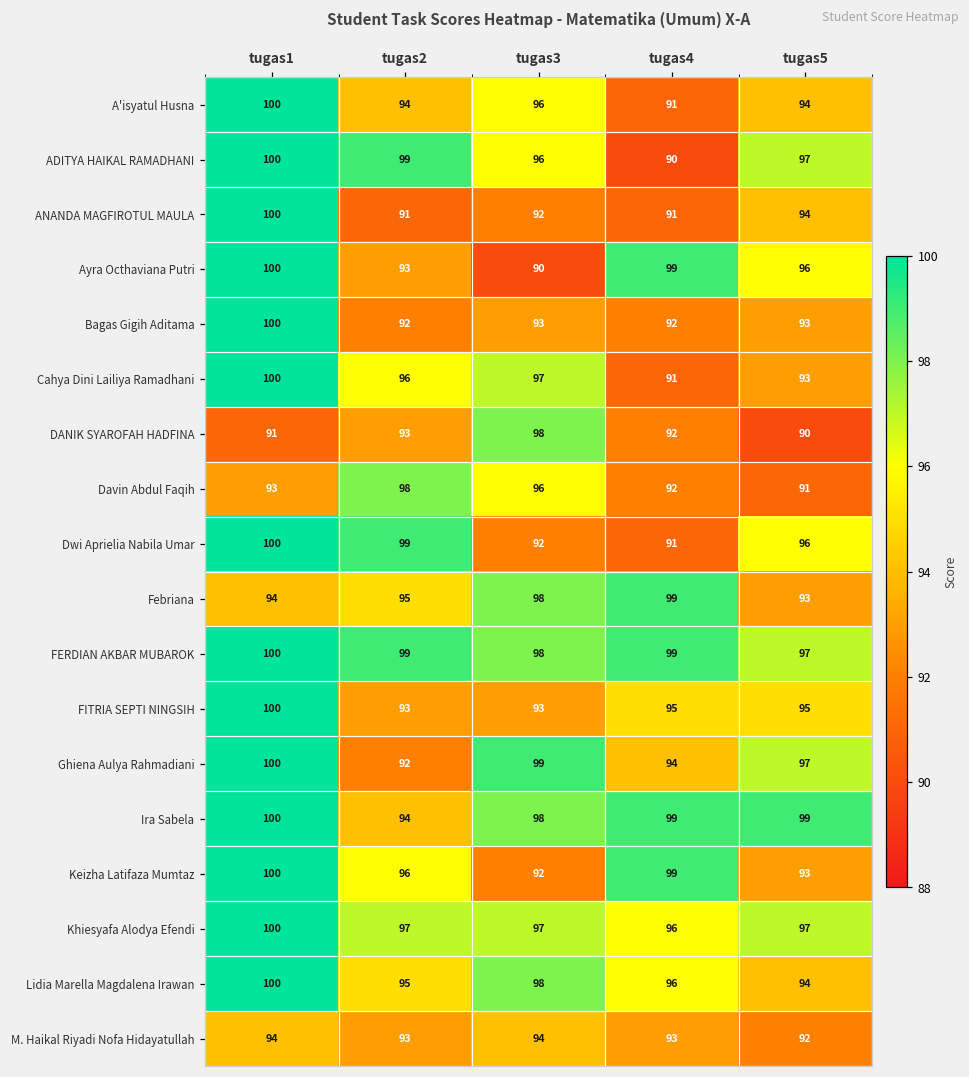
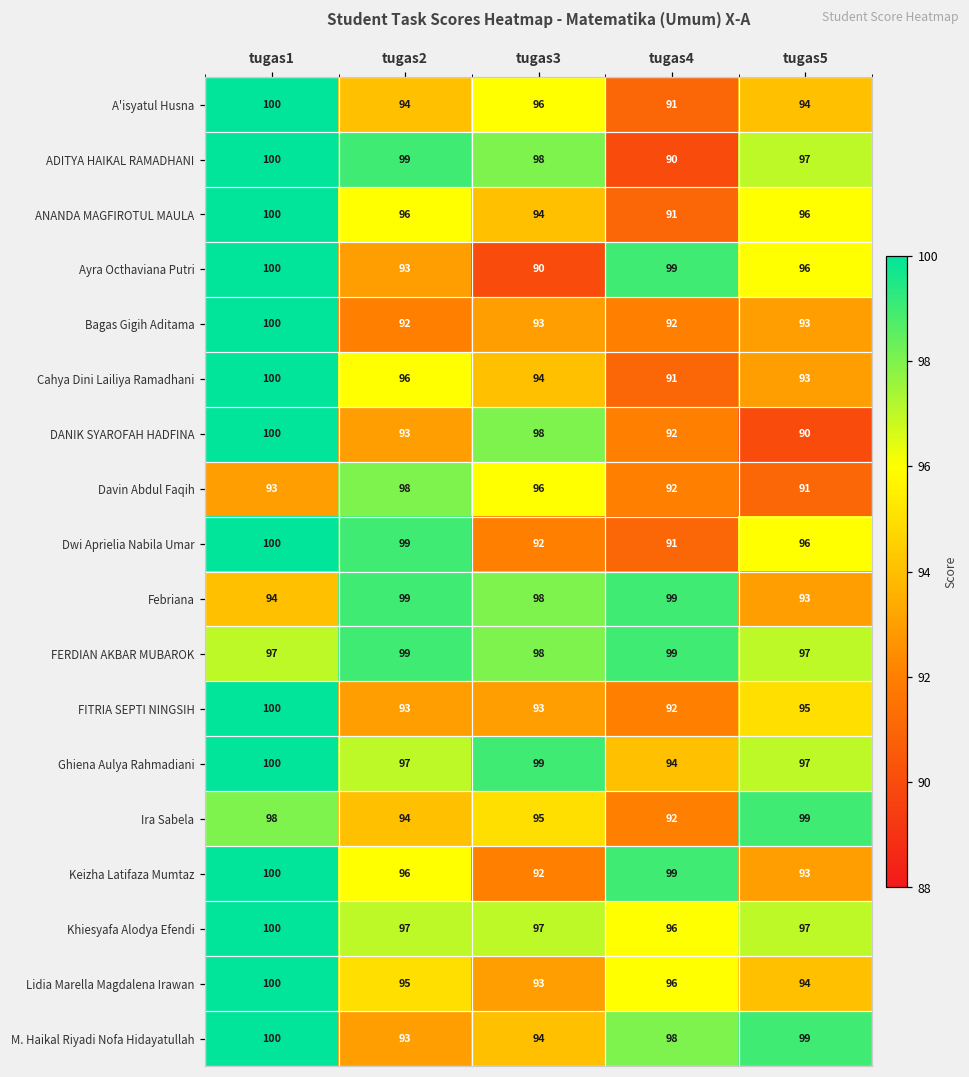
  {
    "A'isyatul Husna": {
      "tugas1": 100,
      "tugas2": 94,
      "tugas3": 96,
      "tugas4": 91,
      "tugas5": 94
    },
    "ADITYA HAIKAL RAMADHANI": {
      "tugas1": 100,
      "tugas2": 99,
-     "tugas3": 96,
+     "tugas3": 98,
      "tugas4": 90,
      "tugas5": 97
    },
    "ANANDA MAGFIROTUL MAULA": {
      "tugas1": 100,
-     "tugas2": 91,
-     "tugas3": 92,
+     "tugas2": 96,
+     "tugas3": 94,
      "tugas4": 91,
-     "tugas5": 94
+     "tugas5": 96
    },
    "Ayra Octhaviana Putri": {
      "tugas1": 100,
      "tugas2": 93,
      "tugas3": 90,
      "tugas4": 99,
      "tugas5": 96
    },
    "Bagas Gigih Aditama": {
      "tugas1": 100,
      "tugas2": 92,
      "tugas3": 93,
      "tugas4": 92,
      "tugas5": 93
    },
    "Cahya Dini Lailiya Ramadhani": {
      "tugas1": 100,
      "tugas2": 96,
-     "tugas3": 97,
+     "tugas3": 94,
      "tugas4": 91,
      "tugas5": 93
    },
    "DANIK SYAROFAH HADFINA": {
-     "tugas1": 91,
+     "tugas1": 100,
      "tugas2": 93,
      "tugas3": 98,
      "tugas4": 92,
      "tugas5": 90
    },
    "Davin Abdul Faqih": {
      "tugas1": 93,
      "tugas2": 98,
      "tugas3": 96,
      "tugas4": 92,
      "tugas5": 91
    },
    "Dwi Aprielia Nabila Umar": {
      "tugas1": 100,
      "tugas2": 99,
      "tugas3": 92,
      "tugas4": 91,
      "tugas5": 96
    },
    "Febriana": {
      "tugas1": 94,
-     "tugas2": 95,
+     "tugas2": 99,
      "tugas3": 98,
      "tugas4": 99,
      "tugas5": 93
    },
    "FERDIAN AKBAR MUBAROK": {
-     "tugas1": 100,
+     "tugas1": 97,
      "tugas2": 99,
      "tugas3": 98,
      "tugas4": 99,
      "tugas5": 97
    },
    "FITRIA SEPTI NINGSIH": {
      "tugas1": 100,
      "tugas2": 93,
      "tugas3": 93,
-     "tugas4": 95,
+     "tugas4": 92,
      "tugas5": 95
    },
    "Ghiena Aulya Rahmadiani": {
      "tugas1": 100,
-     "tugas2": 92,
+     "tugas2": 97,
      "tugas3": 99,
      "tugas4": 94,
      "tugas5": 97
    },
    "Ira Sabela": {
-     "tugas1": 100,
+     "tugas1": 98,
      "tugas2": 94,
-     "tugas3": 98,
-     "tugas4": 99,
+     "tugas3": 95,
+     "tugas4": 92,
      "tugas5": 99
    },
    "Keizha Latifaza Mumtaz": {
      "tugas1": 100,
      "tugas2": 96,
      "tugas3": 92,
      "tugas4": 99,
      "tugas5": 93
    },
    "Khiesyafa Alodya Efendi": {
      "tugas1": 100,
      "tugas2": 97,
      "tugas3": 97,
      "tugas4": 96,
      "tugas5": 97
    },
    "Lidia Marella Magdalena Irawan": {
      "tugas1": 100,
      "tugas2": 95,
-     "tugas3": 98,
+     "tugas3": 93,
      "tugas4": 96,
      "tugas5": 94
    },
    "M. Haikal Riyadi Nofa Hidayatullah": {
-     "tugas1": 94,
+     "tugas1": 100,
      "tugas2": 93,
      "tugas3": 94,
-     "tugas4": 93,
-     "tugas5": 92
+     "tugas4": 98,
+     "tugas5": 99
    }
  }
